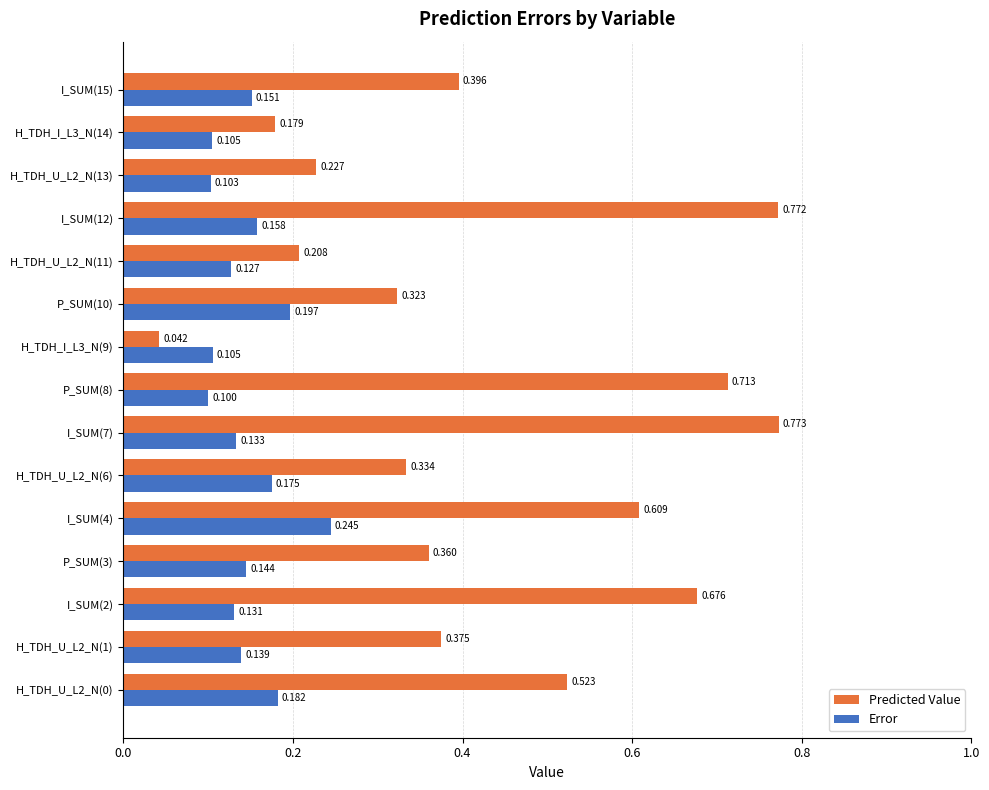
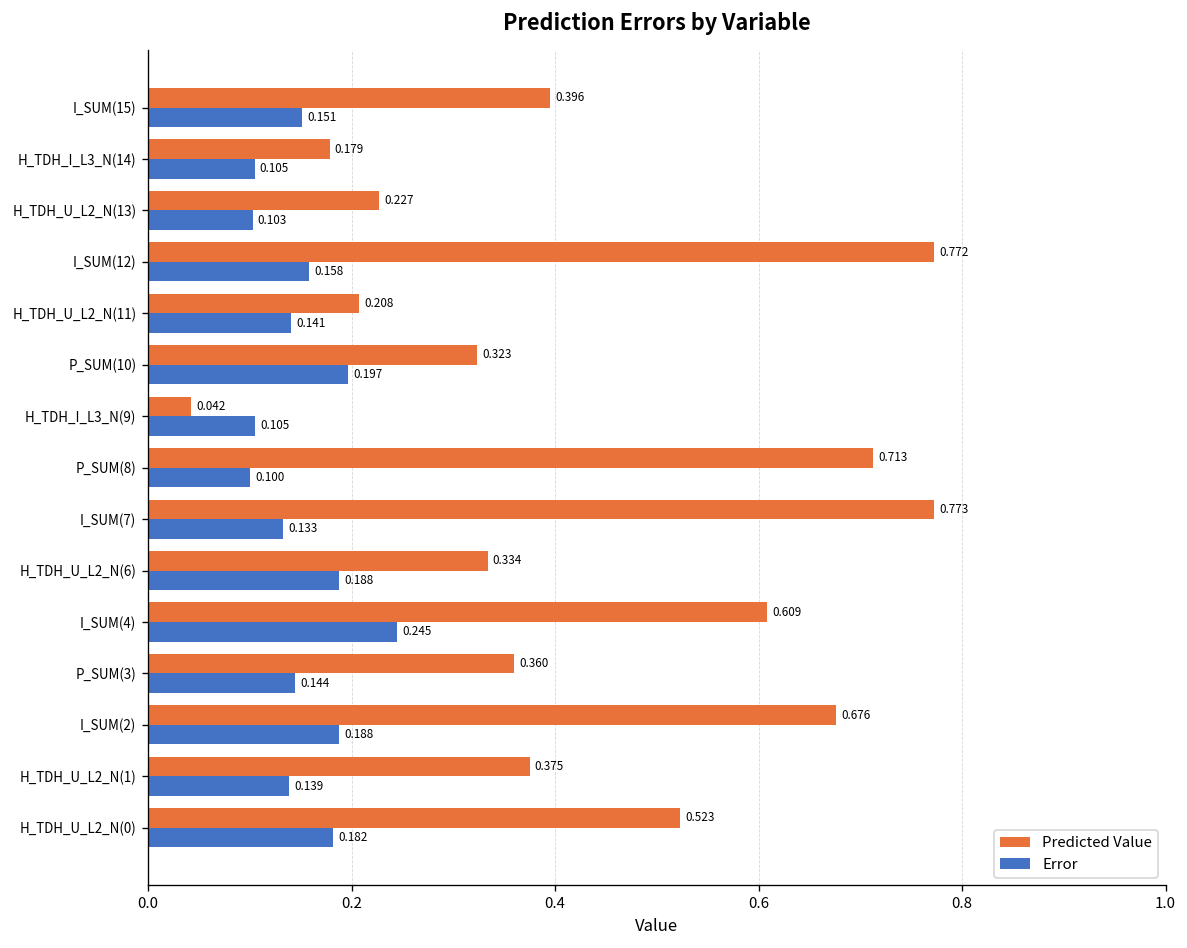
  {
    "Predicted Value": {
      "I_SUM(15)": 0.396,
      "H_TDH_I_L3_N(14)": 0.179,
      "H_TDH_U_L2_N(13)": 0.227,
      "I_SUM(12)": 0.772,
      "H_TDH_U_L2_N(11)": 0.208,
      "P_SUM(10)": 0.323,
      "H_TDH_I_L3_N(9)": 0.042,
      "P_SUM(8)": 0.713,
      "I_SUM(7)": 0.773,
      "H_TDH_U_L2_N(6)": 0.334,
      "I_SUM(4)": 0.609,
      "P_SUM(3)": 0.360,
      "I_SUM(2)": 0.676,
      "H_TDH_U_L2_N(1)": 0.375,
      "H_TDH_U_L2_N(0)": 0.523
    },
    "Error": {
      "I_SUM(15)": 0.151,
      "H_TDH_I_L3_N(14)": 0.105,
      "H_TDH_U_L2_N(13)": 0.103,
      "I_SUM(12)": 0.158,
-     "H_TDH_U_L2_N(11)": 0.127,
+     "H_TDH_U_L2_N(11)": 0.141,
      "P_SUM(10)": 0.197,
      "H_TDH_I_L3_N(9)": 0.105,
      "P_SUM(8)": 0.100,
      "I_SUM(7)": 0.133,
-     "H_TDH_U_L2_N(6)": 0.175,
+     "H_TDH_U_L2_N(6)": 0.188,
      "I_SUM(4)": 0.245,
      "P_SUM(3)": 0.144,
-     "I_SUM(2)": 0.131,
+     "I_SUM(2)": 0.188,
      "H_TDH_U_L2_N(1)": 0.139,
      "H_TDH_U_L2_N(0)": 0.182
    }
  }
